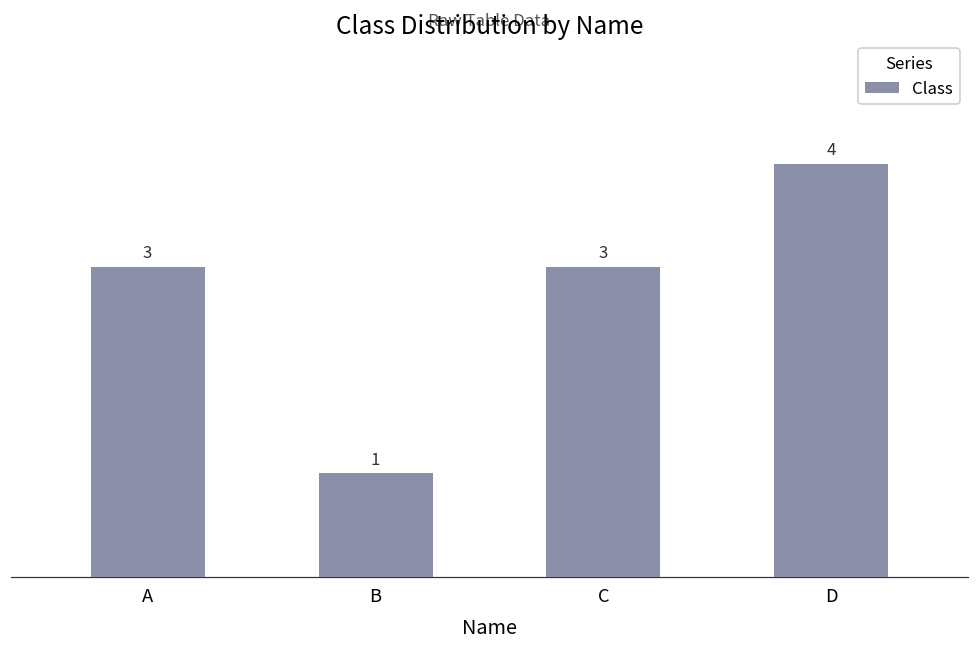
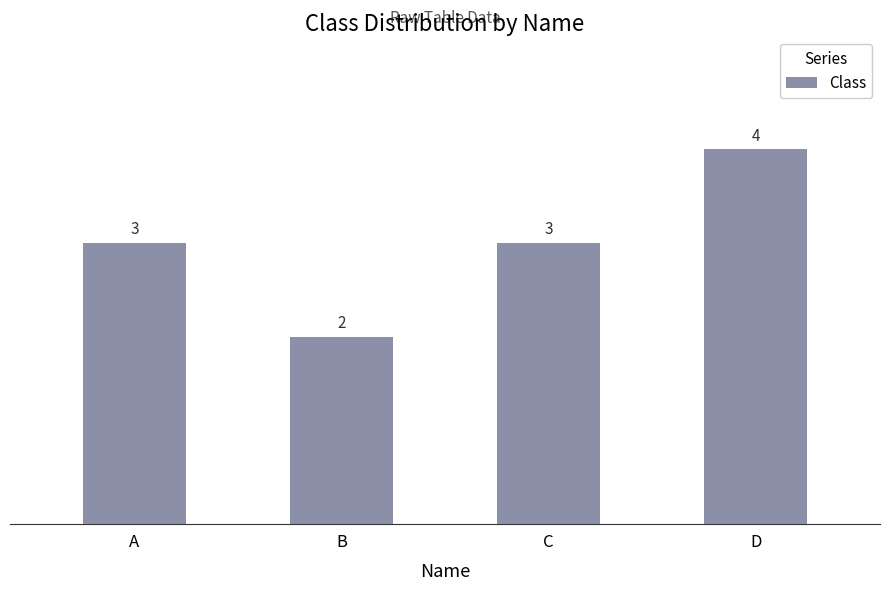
  {
    "A": 3,
-   "B": 1,
+   "B": 2,
    "C": 3,
    "D": 4
  }
